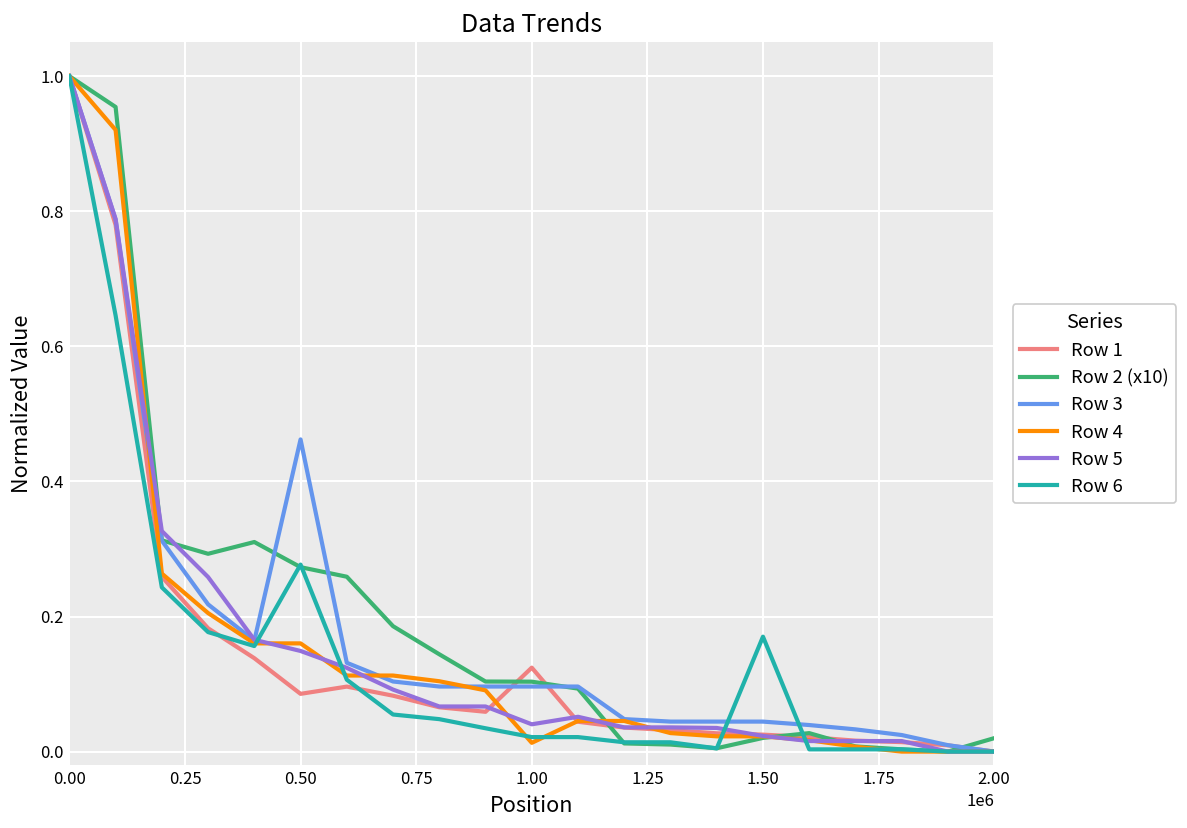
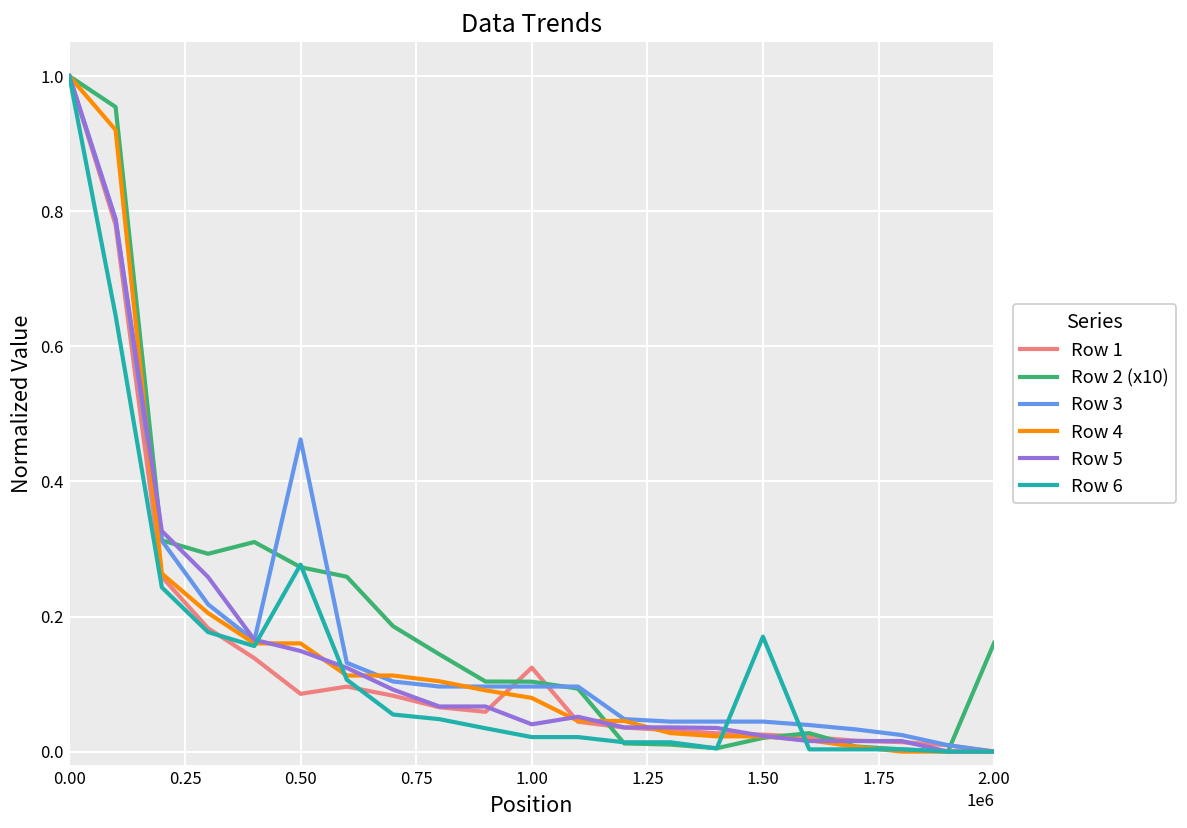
  {
    "Row 1": {
      "0.50": 0.09,
      "1.00": 0.12
    },
    "Row 2 (x10)": {
      "1.00": 0.10,
-     "2.00": 0.02
+     "2.00": 0.16
    },
    "Row 3": {
      "0.50": 0.46,
      "1.00": 0.10,
      "1.50": 0.04
    },
    "Row 4": {
      "0.50": 0.16,
-     "1.00": 0.01
+     "1.00": 0.08
    },
    "Row 5": {
      "0.50": 0.15,
      "1.00": 0.04
    },
    "Row 6": {
      "1.00": 0.02,
      "1.50": 0.17
    }
  }
